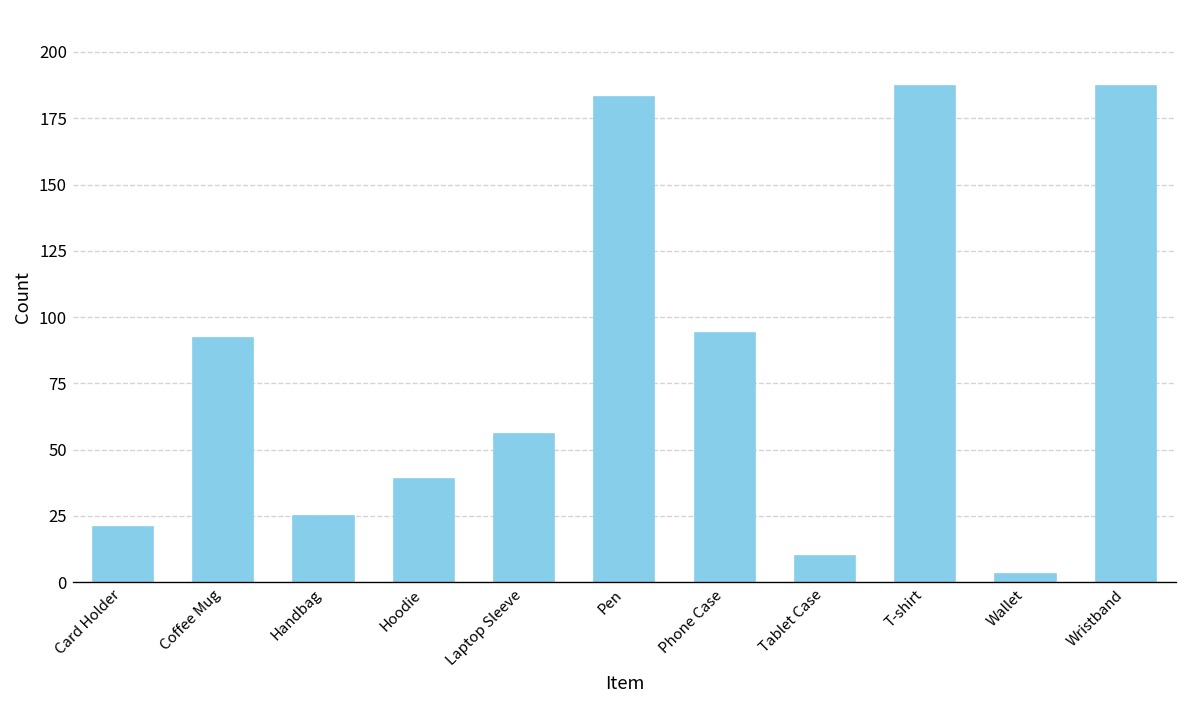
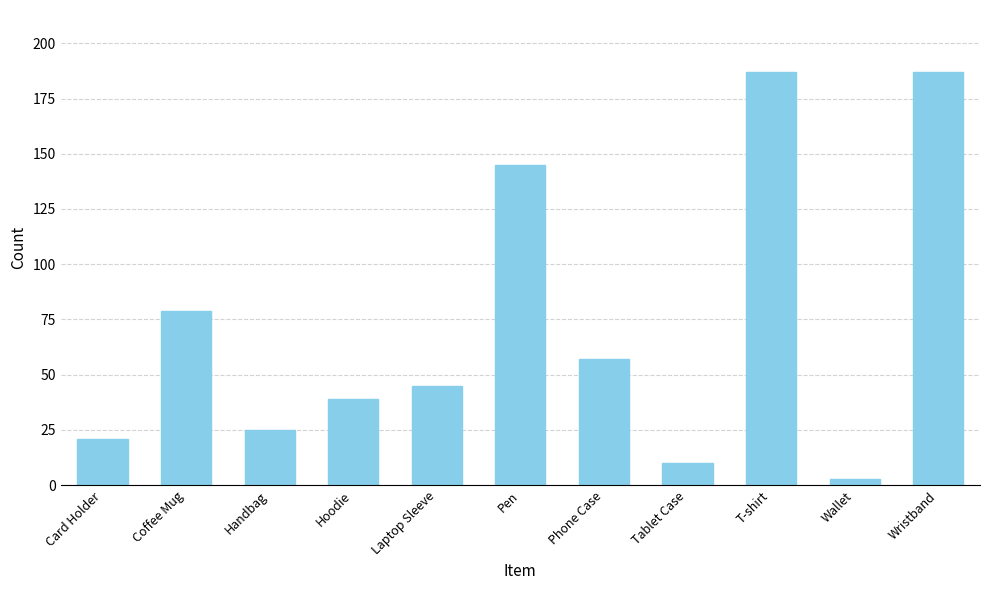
  {
    "Card Holder": 21,
-   "Coffee Mug": 92,
+   "Coffee Mug": 79,
    "Handbag": 25,
    "Hoodie": 39,
-   "Laptop Sleeve": 56,
-   "Pen": 183,
-   "Phone Case": 94,
+   "Laptop Sleeve": 45,
+   "Pen": 145,
+   "Phone Case": 57,
    "Tablet Case": 10,
    "T-shirt": 187,
    "Wallet": 3,
    "Wristband": 187
  }
